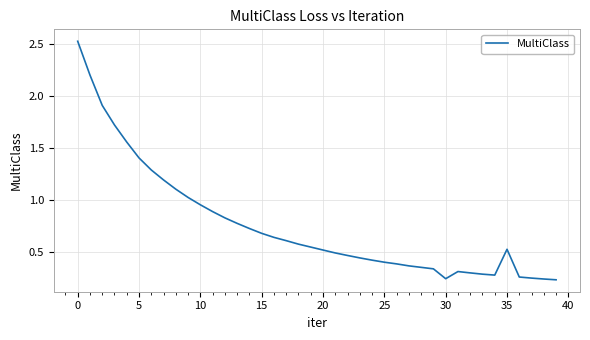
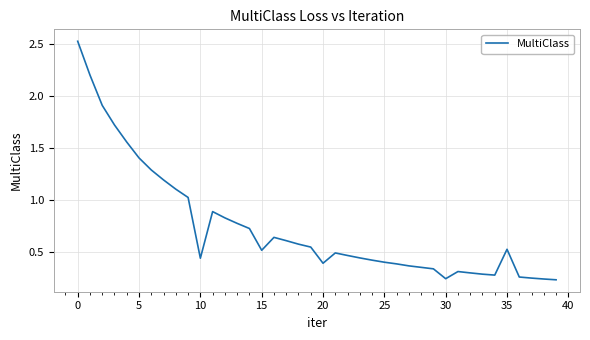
  {
    "0": 2.52,
    "5": 1.40,
-   "10": 0.95,
-   "15": 0.68,
-   "20": 0.52,
+   "10": 0.44,
+   "15": 0.52,
+   "20": 0.39,
    "25": 0.40,
    "30": 0.24,
    "35": 0.53
  }
